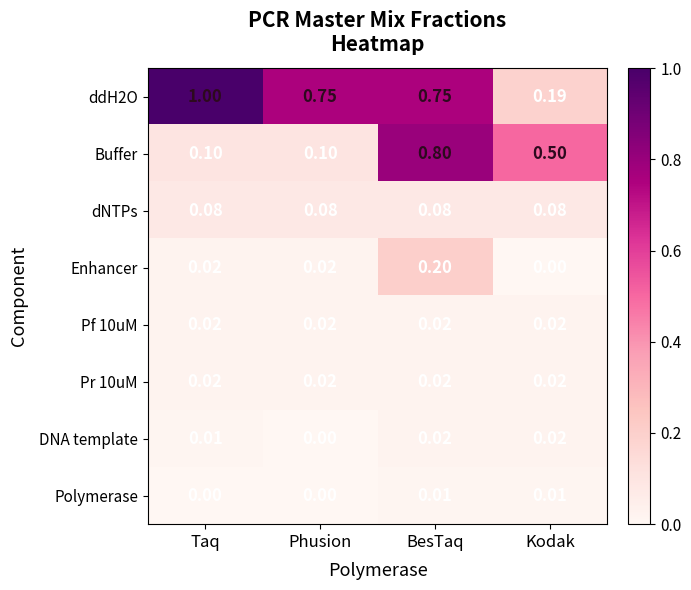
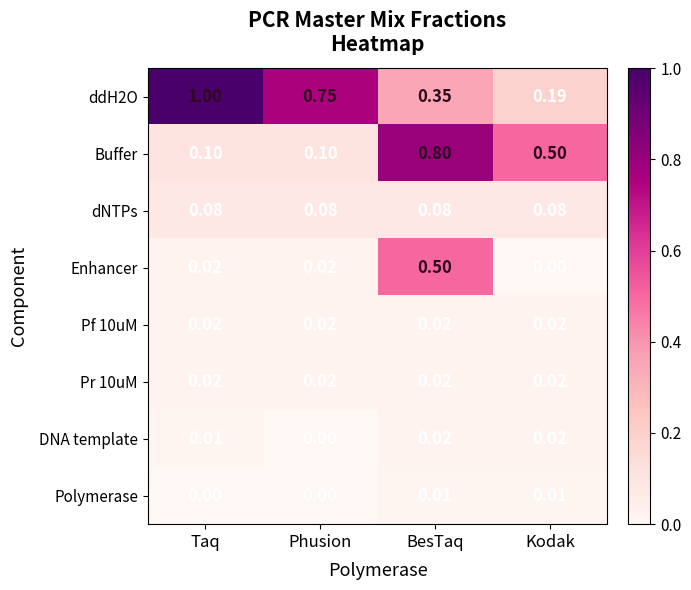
  {
    "ddH2O": {
      "Taq": 1.00,
      "Phusion": 0.75,
-     "BesTaq": 0.75,
+     "BesTaq": 0.35,
      "Kodak": 0.19
    },
    "Buffer": {
      "BesTaq": 0.80,
      "Kodak": 0.50
    },
    "Enhancer": {
-     "BesTaq": 0.20
+     "BesTaq": 0.50
    }
  }
